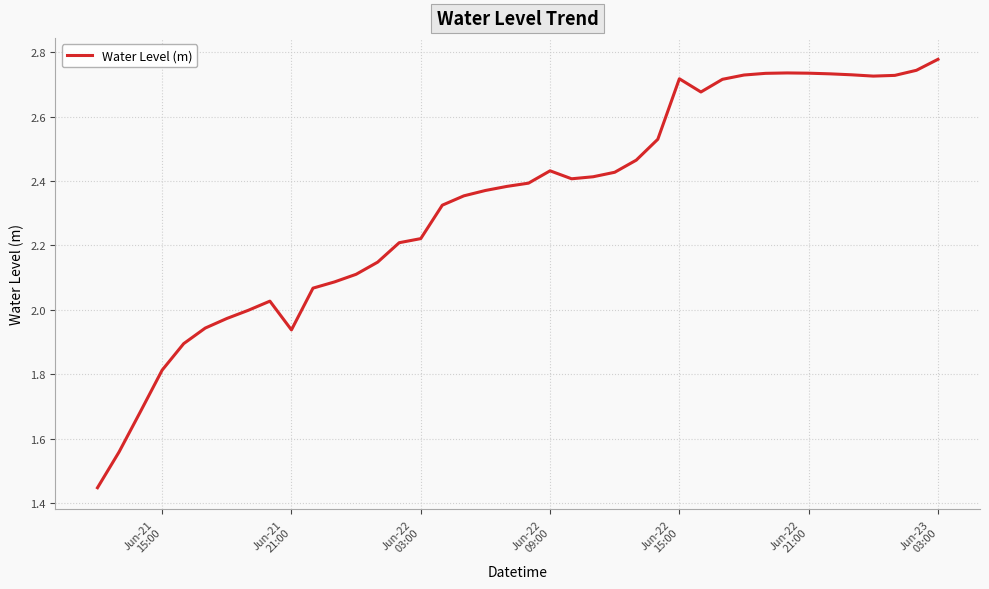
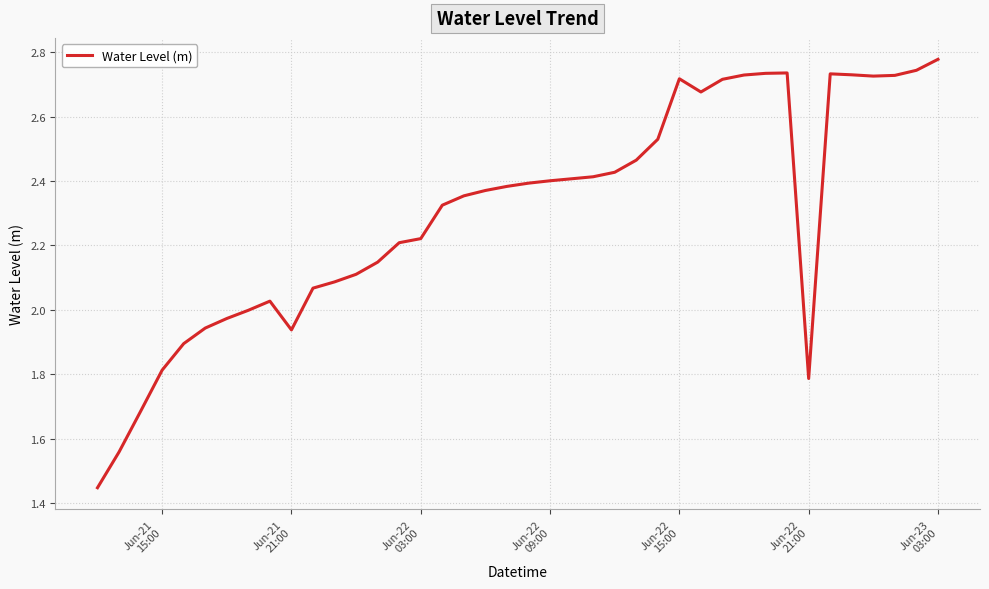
  {
    "Jun-21 15:00": 1.81,
    "Jun-21 21:00": 1.94,
    "Jun-22 03:00": 2.22,
-   "Jun-22 09:00": 2.43,
+   "Jun-22 09:00": 2.40,
    "Jun-22 15:00": 2.72,
-   "Jun-22 21:00": 2.73,
+   "Jun-22 21:00": 1.79,
    "Jun-23 03:00": 2.78
  }
